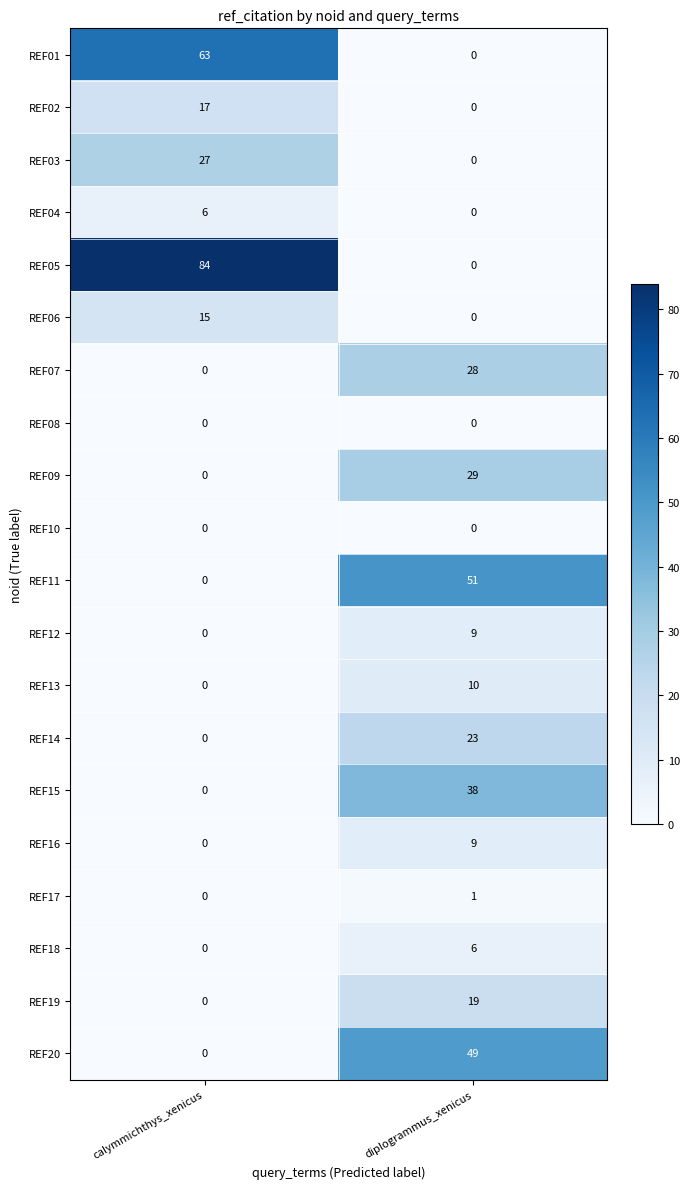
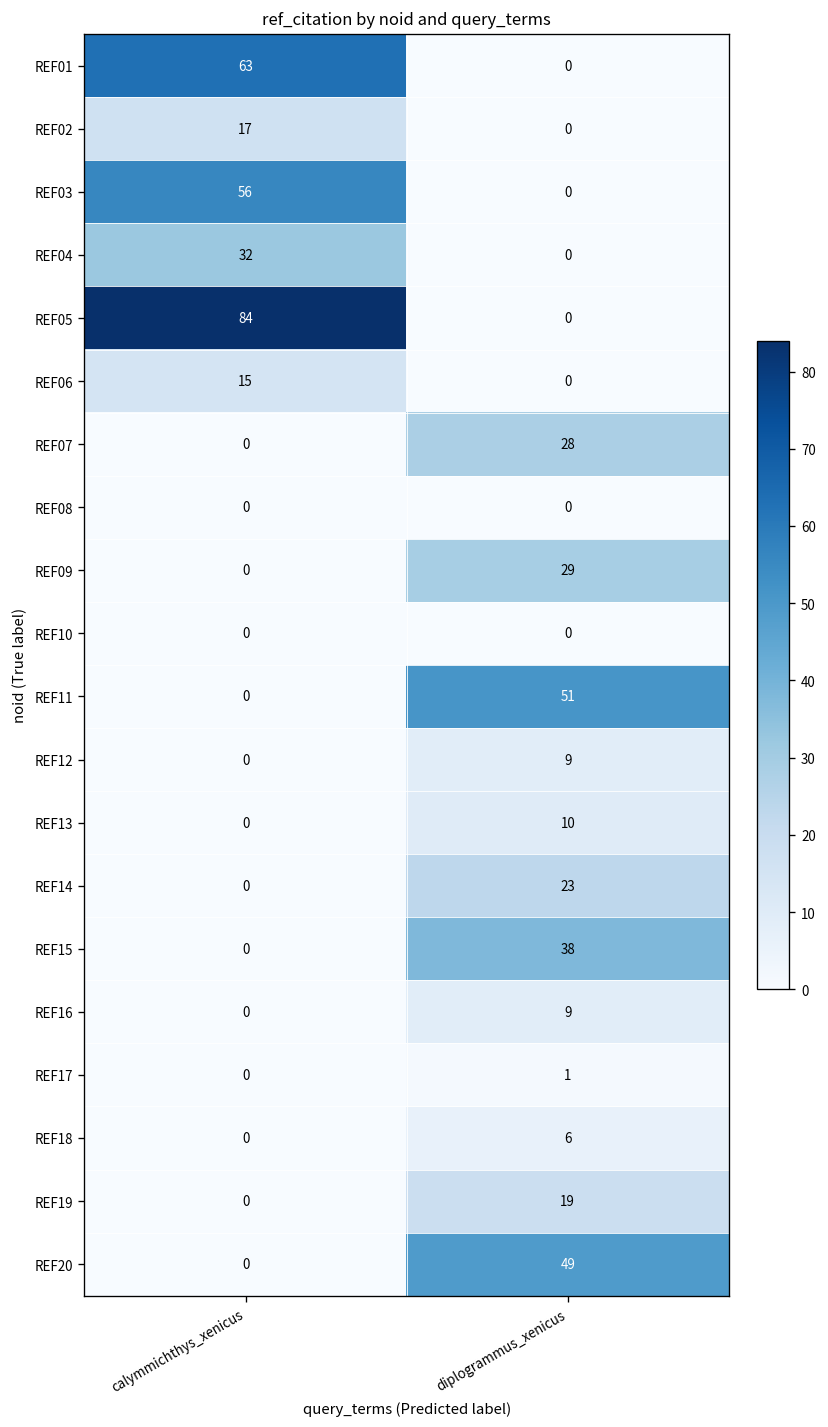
  {
    "REF01": {
      "calymmichthys_xenicus": 63,
      "diplogrammus_xenicus": 0
    },
    "REF02": {
      "calymmichthys_xenicus": 17,
      "diplogrammus_xenicus": 0
    },
    "REF03": {
-     "calymmichthys_xenicus": 27,
+     "calymmichthys_xenicus": 56,
      "diplogrammus_xenicus": 0
    },
    "REF04": {
-     "calymmichthys_xenicus": 6,
+     "calymmichthys_xenicus": 32,
      "diplogrammus_xenicus": 0
    },
    "REF05": {
      "calymmichthys_xenicus": 84,
      "diplogrammus_xenicus": 0
    },
    "REF06": {
      "calymmichthys_xenicus": 15,
      "diplogrammus_xenicus": 0
    },
    "REF07": {
      "calymmichthys_xenicus": 0,
      "diplogrammus_xenicus": 28
    },
    "REF08": {
      "calymmichthys_xenicus": 0,
      "diplogrammus_xenicus": 0
    },
    "REF09": {
      "calymmichthys_xenicus": 0,
      "diplogrammus_xenicus": 29
    },
    "REF10": {
      "calymmichthys_xenicus": 0,
      "diplogrammus_xenicus": 0
    },
    "REF11": {
      "calymmichthys_xenicus": 0,
      "diplogrammus_xenicus": 51
    },
    "REF12": {
      "calymmichthys_xenicus": 0,
      "diplogrammus_xenicus": 9
    },
    "REF13": {
      "calymmichthys_xenicus": 0,
      "diplogrammus_xenicus": 10
    },
    "REF14": {
      "calymmichthys_xenicus": 0,
      "diplogrammus_xenicus": 23
    },
    "REF15": {
      "calymmichthys_xenicus": 0,
      "diplogrammus_xenicus": 38
    },
    "REF16": {
      "calymmichthys_xenicus": 0,
      "diplogrammus_xenicus": 9
    },
    "REF17": {
      "calymmichthys_xenicus": 0,
      "diplogrammus_xenicus": 1
    },
    "REF18": {
      "calymmichthys_xenicus": 0,
      "diplogrammus_xenicus": 6
    },
    "REF19": {
      "calymmichthys_xenicus": 0,
      "diplogrammus_xenicus": 19
    },
    "REF20": {
      "calymmichthys_xenicus": 0,
      "diplogrammus_xenicus": 49
    }
  }
